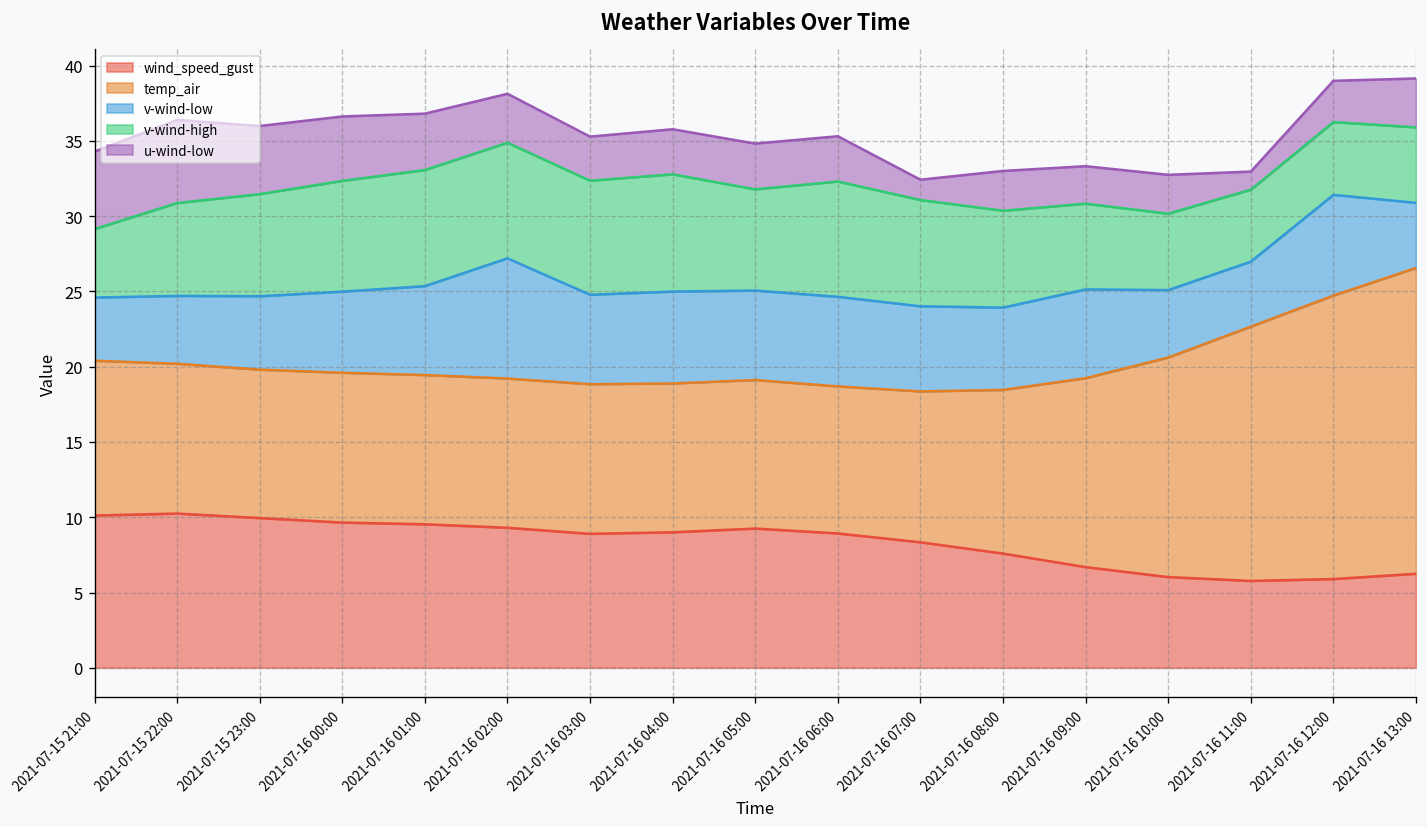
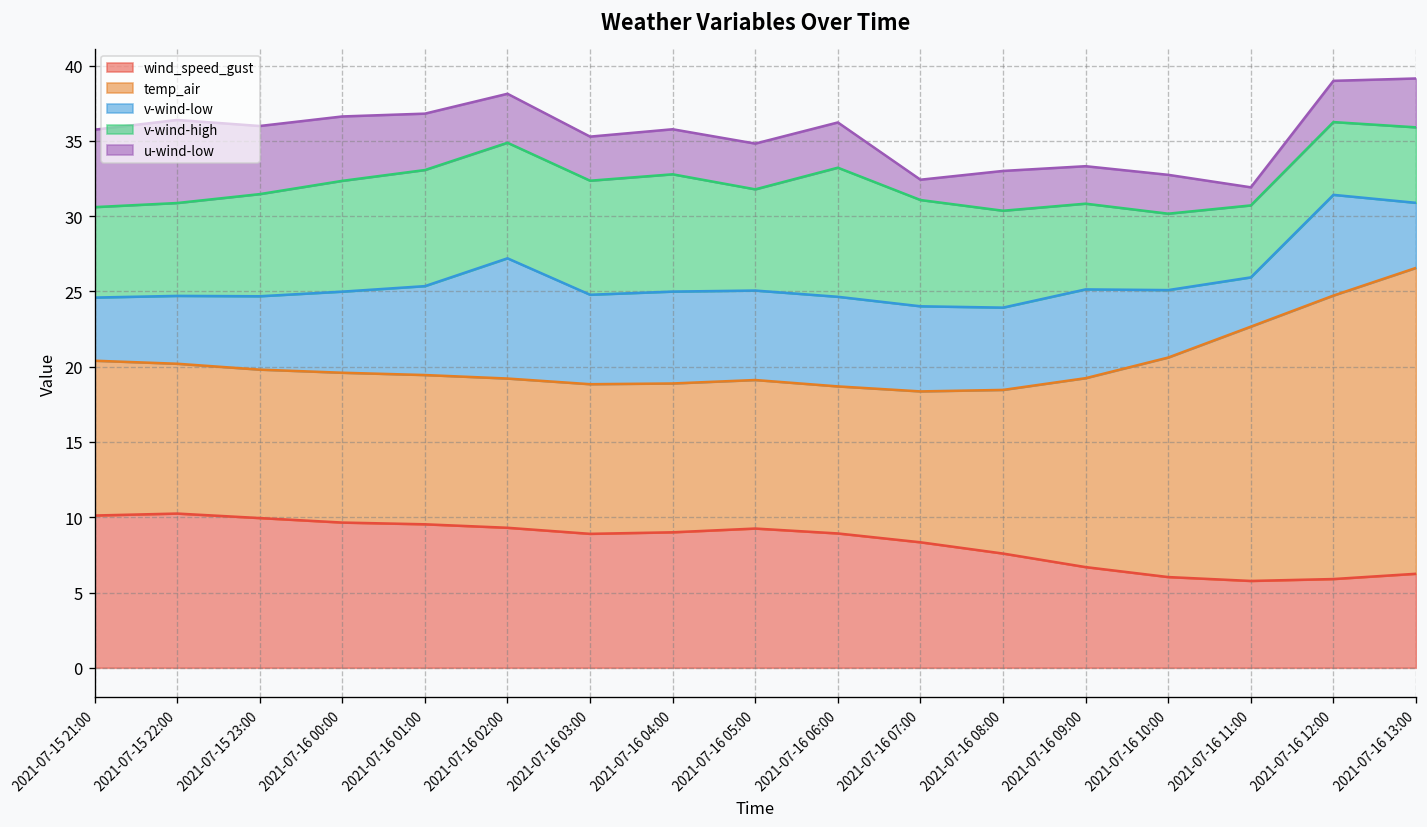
  {
    "v-wind-low": {
      "2021-07-15 21:00": 4.2,
      "2021-07-15 22:00": 4.5,
      "2021-07-15 23:00": 4.9,
      "2021-07-16 00:00": 5.4,
      "2021-07-16 01:00": 5.9,
      "2021-07-16 02:00": 8.0,
      "2021-07-16 03:00": 5.9,
      "2021-07-16 04:00": 6.1,
      "2021-07-16 05:00": 5.9,
      "2021-07-16 06:00": 6.0,
      "2021-07-16 07:00": 5.7,
      "2021-07-16 08:00": 5.5,
      "2021-07-16 09:00": 5.9,
      "2021-07-16 10:00": 4.5,
-     "2021-07-16 11:00": 4.3,
+     "2021-07-16 11:00": 3.3,
      "2021-07-16 12:00": 6.7,
      "2021-07-16 13:00": 4.3
    },
    "v-wind-high": {
-     "2021-07-15 21:00": 4.6,
+     "2021-07-15 21:00": 6.0,
      "2021-07-15 22:00": 6.2,
      "2021-07-15 23:00": 6.8,
      "2021-07-16 00:00": 7.4,
      "2021-07-16 01:00": 7.7,
      "2021-07-16 02:00": 7.7,
      "2021-07-16 03:00": 7.6,
      "2021-07-16 04:00": 7.8,
      "2021-07-16 05:00": 6.7,
-     "2021-07-16 06:00": 7.7,
+     "2021-07-16 06:00": 8.6,
      "2021-07-16 07:00": 7.1,
      "2021-07-16 08:00": 6.4,
      "2021-07-16 09:00": 5.7,
      "2021-07-16 10:00": 5.1,
      "2021-07-16 11:00": 4.8,
      "2021-07-16 12:00": 4.8,
      "2021-07-16 13:00": 5.0
    },
    "u-wind-low": {
      "2021-07-15 21:00": 5.1,
      "2021-07-16 00:00": 4.3,
      "2021-07-16 01:00": 3.7,
      "2021-07-16 02:00": 3.3,
      "2021-07-16 03:00": 2.9,
      "2021-07-16 04:00": 3.0,
      "2021-07-16 05:00": 3.0,
      "2021-07-16 06:00": 3.0,
      "2021-07-16 07:00": 1.3,
      "2021-07-16 08:00": 2.6,
      "2021-07-16 09:00": 2.5,
      "2021-07-16 10:00": 2.6,
      "2021-07-16 11:00": 1.2,
      "2021-07-16 12:00": 2.7,
      "2021-07-16 13:00": 3.2
    }
  }
